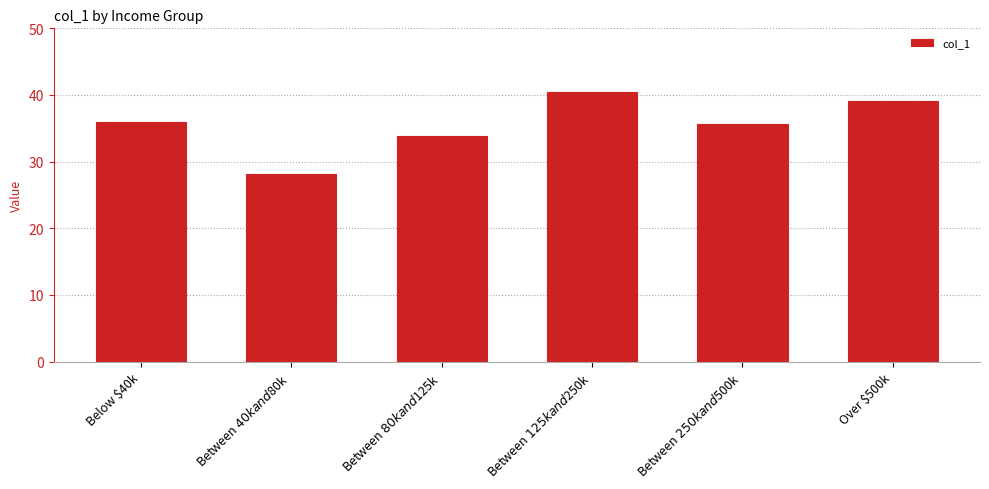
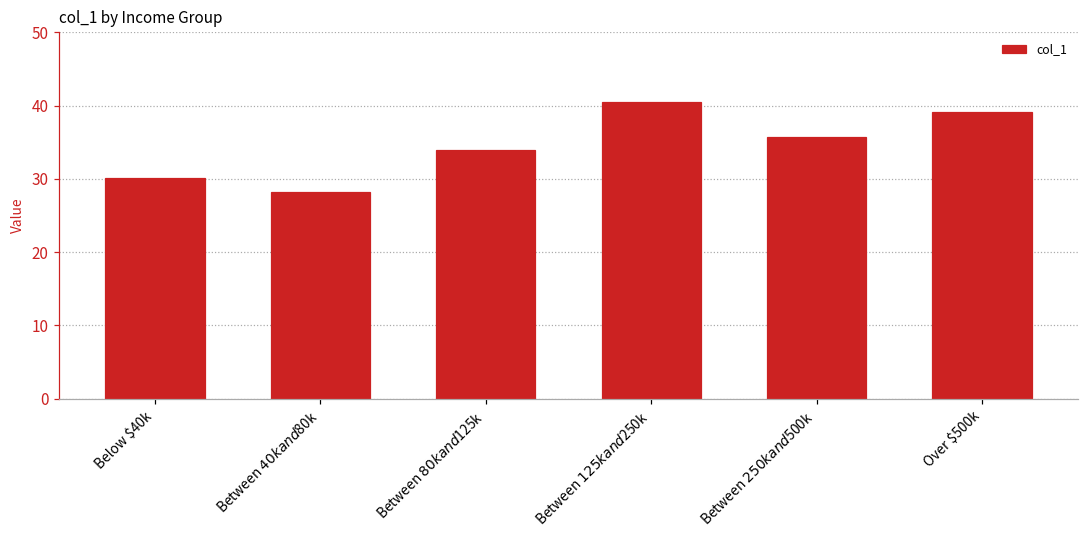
  {
-   "Below $40k": 36,
+   "Below $40k": 30,
    "Over $500k": 39
  }
